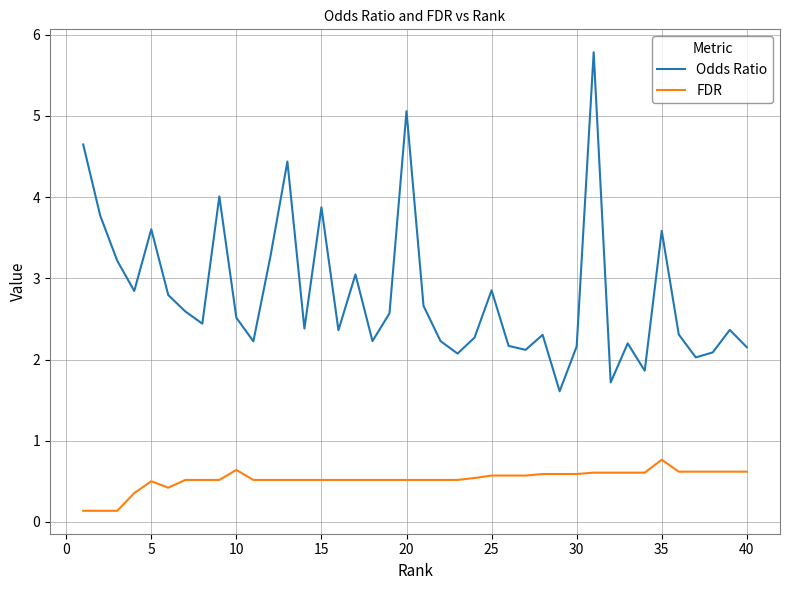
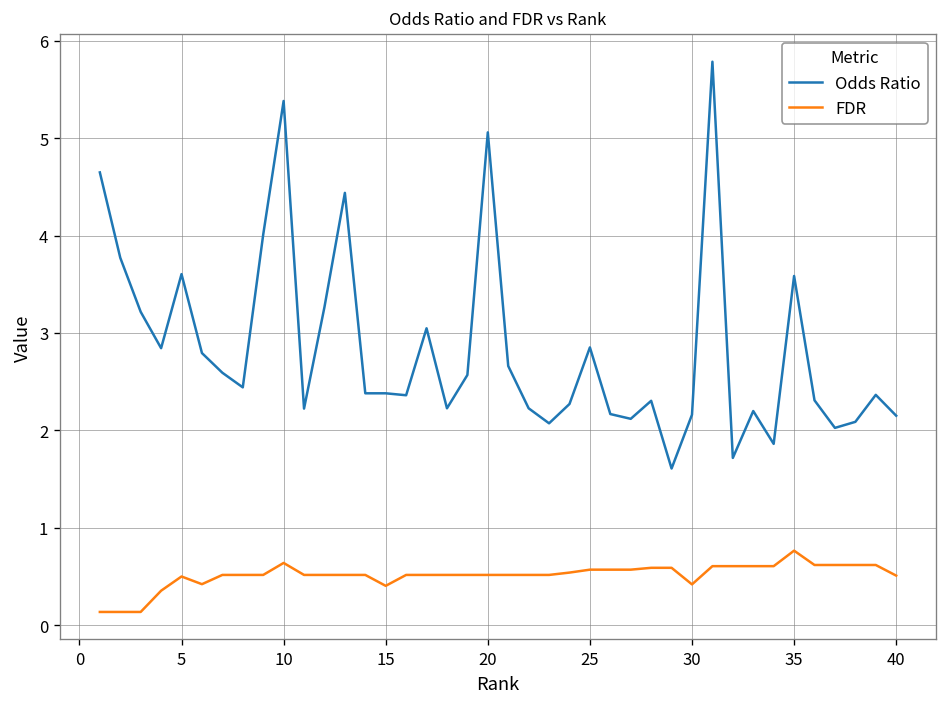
  {
    "Odds Ratio": {
      "5": 3.6,
-     "10": 2.5,
-     "15": 3.9,
+     "10": 5.4,
+     "15": 2.4,
      "20": 5.1,
      "25": 2.9,
      "30": 2.2,
      "35": 3.6,
      "40": 2.2
    },
    "FDR": {
      "5": 0.5,
      "10": 0.6,
-     "15": 0.5,
+     "15": 0.4,
      "20": 0.5,
      "25": 0.6,
-     "30": 0.6,
+     "30": 0.4,
      "35": 0.8,
-     "40": 0.6
+     "40": 0.5
    }
  }
